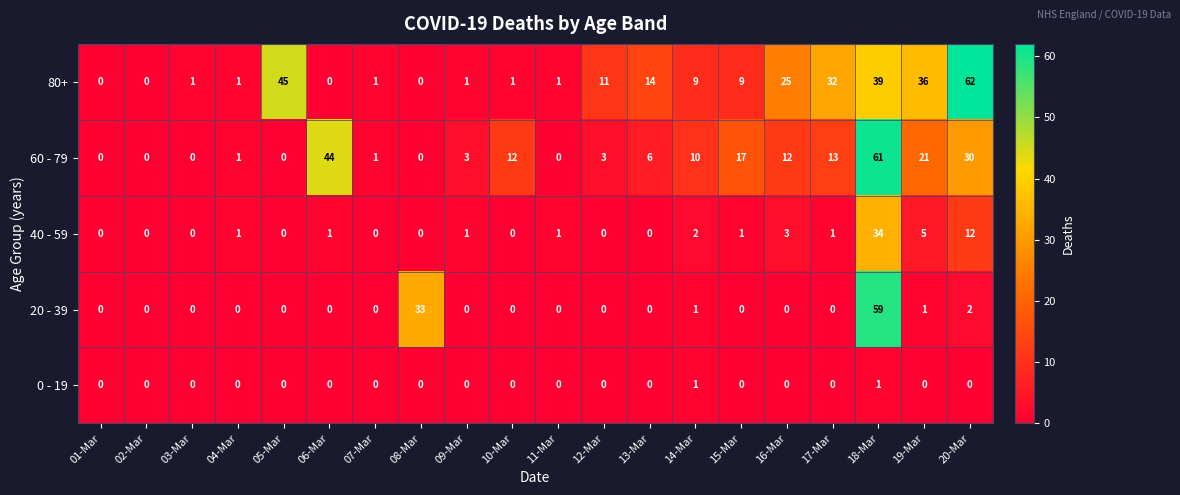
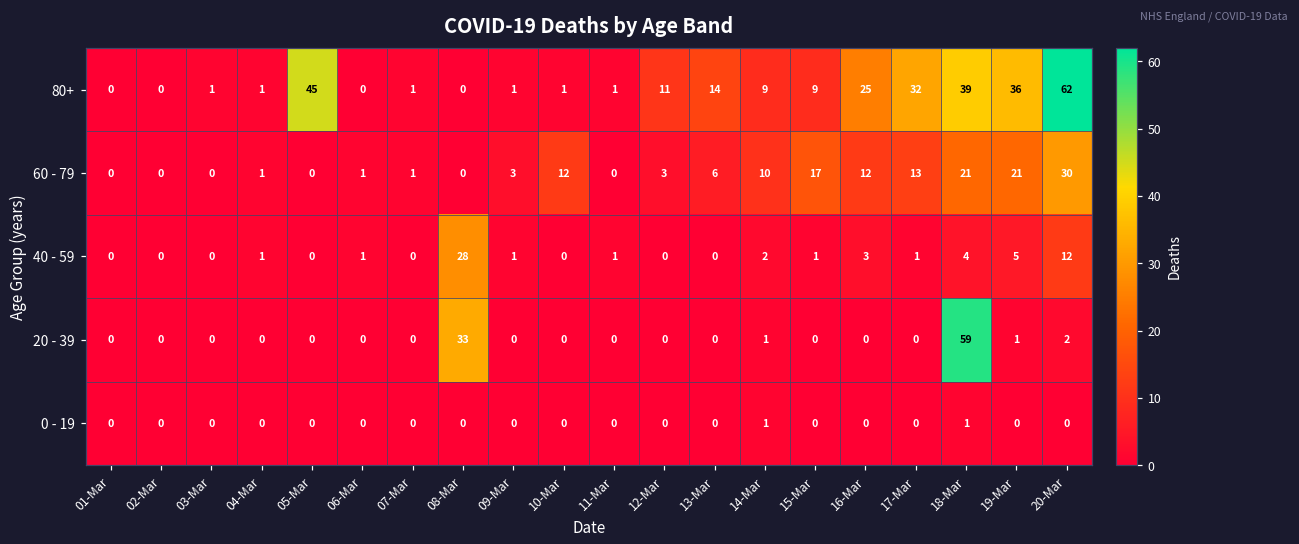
  {
    "80+": {
      "01-Mar": 0,
      "02-Mar": 0,
      "03-Mar": 1,
      "04-Mar": 1,
      "05-Mar": 45,
      "06-Mar": 0,
      "07-Mar": 1,
      "08-Mar": 0,
      "09-Mar": 1,
      "10-Mar": 1,
      "11-Mar": 1,
      "12-Mar": 11,
      "13-Mar": 14,
      "14-Mar": 9,
      "15-Mar": 9,
      "16-Mar": 25,
      "17-Mar": 32,
      "18-Mar": 39,
      "19-Mar": 36,
      "20-Mar": 62
    },
    "60 - 79": {
      "01-Mar": 0,
      "02-Mar": 0,
      "03-Mar": 0,
      "04-Mar": 1,
      "05-Mar": 0,
-     "06-Mar": 44,
+     "06-Mar": 1,
      "07-Mar": 1,
      "08-Mar": 0,
      "09-Mar": 3,
      "10-Mar": 12,
      "11-Mar": 0,
      "12-Mar": 3,
      "13-Mar": 6,
      "14-Mar": 10,
      "15-Mar": 17,
      "16-Mar": 12,
      "17-Mar": 13,
-     "18-Mar": 61,
+     "18-Mar": 21,
      "19-Mar": 21,
      "20-Mar": 30
    },
    "40 - 59": {
      "01-Mar": 0,
      "02-Mar": 0,
      "03-Mar": 0,
      "04-Mar": 1,
      "05-Mar": 0,
      "06-Mar": 1,
      "07-Mar": 0,
-     "08-Mar": 0,
+     "08-Mar": 28,
      "09-Mar": 1,
      "10-Mar": 0,
      "11-Mar": 1,
      "12-Mar": 0,
      "13-Mar": 0,
      "14-Mar": 2,
      "15-Mar": 1,
      "16-Mar": 3,
      "17-Mar": 1,
-     "18-Mar": 34,
+     "18-Mar": 4,
      "19-Mar": 5,
      "20-Mar": 12
    },
    "20 - 39": {
      "01-Mar": 0,
      "02-Mar": 0,
      "03-Mar": 0,
      "04-Mar": 0,
      "05-Mar": 0,
      "06-Mar": 0,
      "07-Mar": 0,
      "08-Mar": 33,
      "09-Mar": 0,
      "10-Mar": 0,
      "11-Mar": 0,
      "12-Mar": 0,
      "13-Mar": 0,
      "14-Mar": 1,
      "15-Mar": 0,
      "16-Mar": 0,
      "17-Mar": 0,
      "18-Mar": 59,
      "19-Mar": 1,
      "20-Mar": 2
    },
    "0 - 19": {
      "01-Mar": 0,
      "02-Mar": 0,
      "03-Mar": 0,
      "04-Mar": 0,
      "05-Mar": 0,
      "06-Mar": 0,
      "07-Mar": 0,
      "08-Mar": 0,
      "09-Mar": 0,
      "10-Mar": 0,
      "11-Mar": 0,
      "12-Mar": 0,
      "13-Mar": 0,
      "14-Mar": 1,
      "15-Mar": 0,
      "16-Mar": 0,
      "17-Mar": 0,
      "18-Mar": 1,
      "19-Mar": 0,
      "20-Mar": 0
    }
  }
